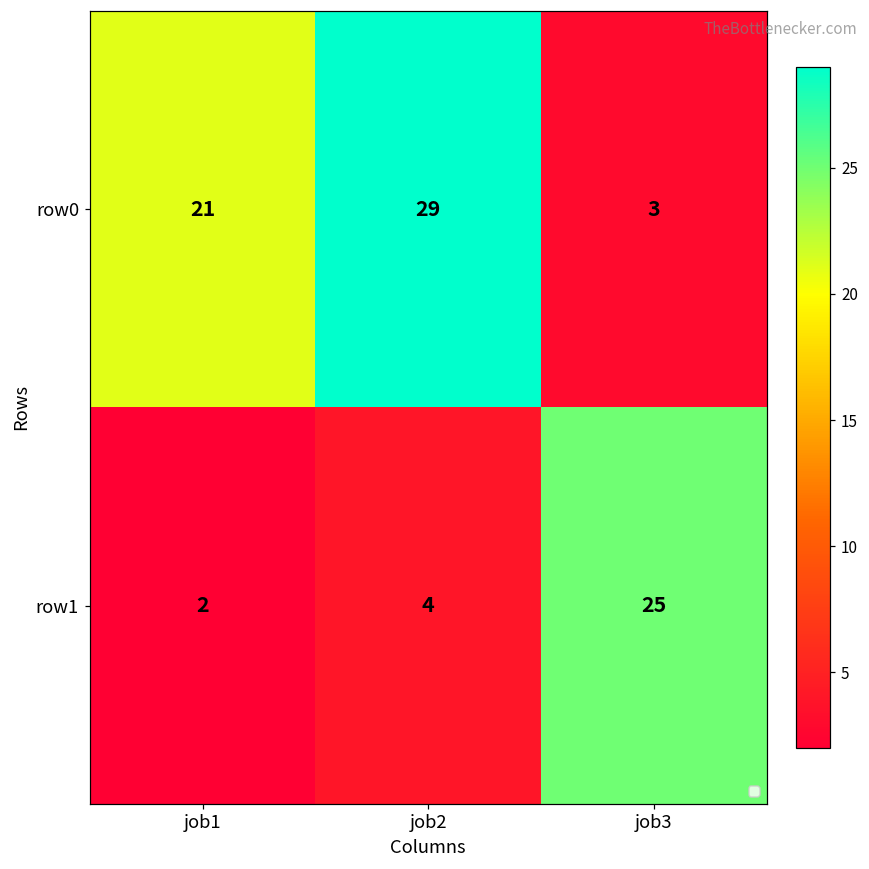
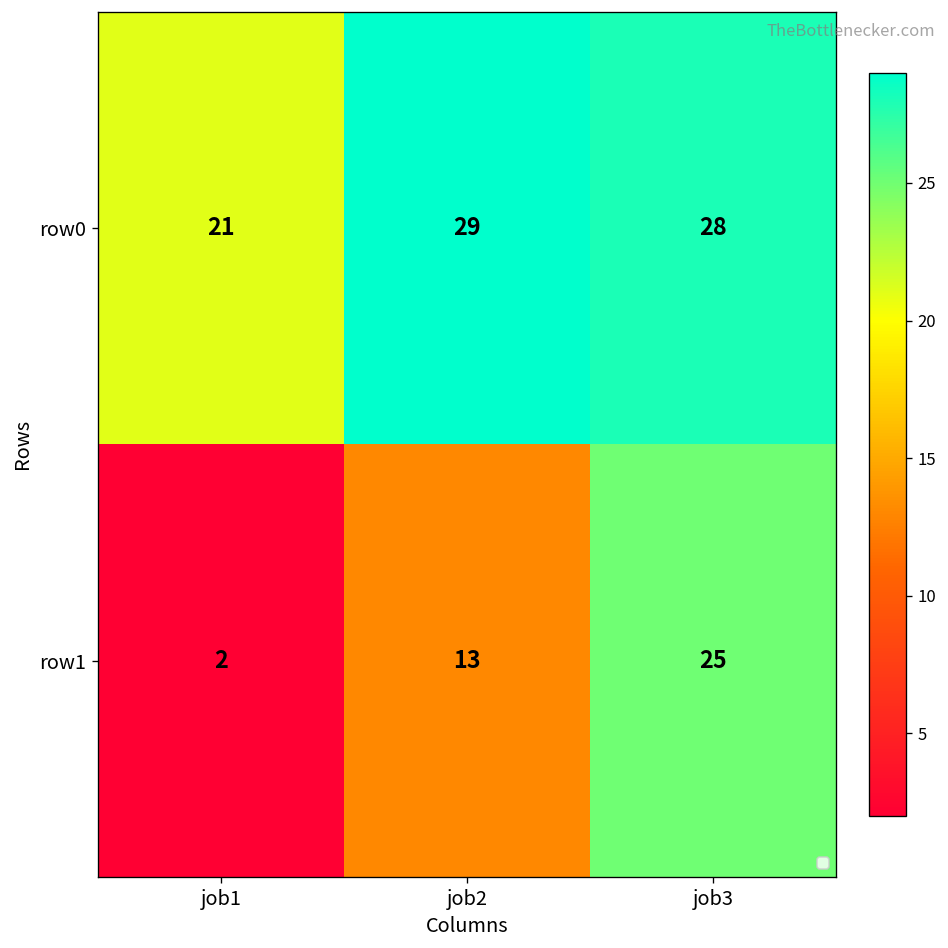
  {
    "row0": {
      "job1": 21,
      "job2": 29,
-     "job3": 3
+     "job3": 28
    },
    "row1": {
      "job1": 2,
-     "job2": 4,
+     "job2": 13,
      "job3": 25
    }
  }
